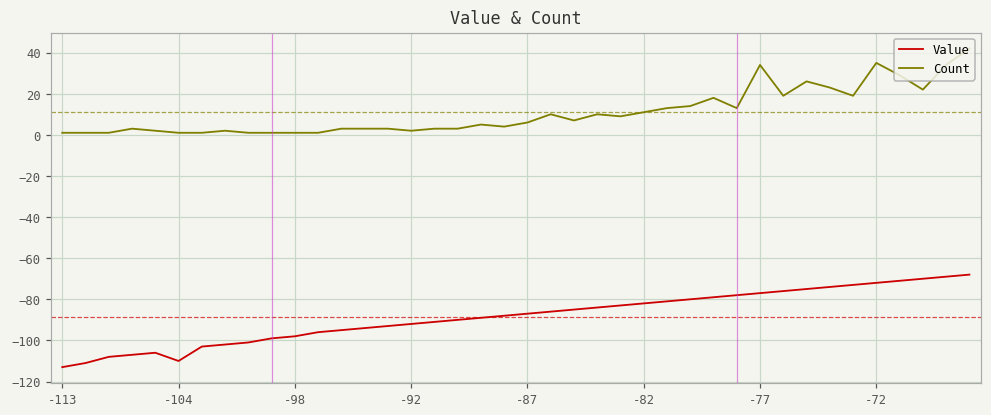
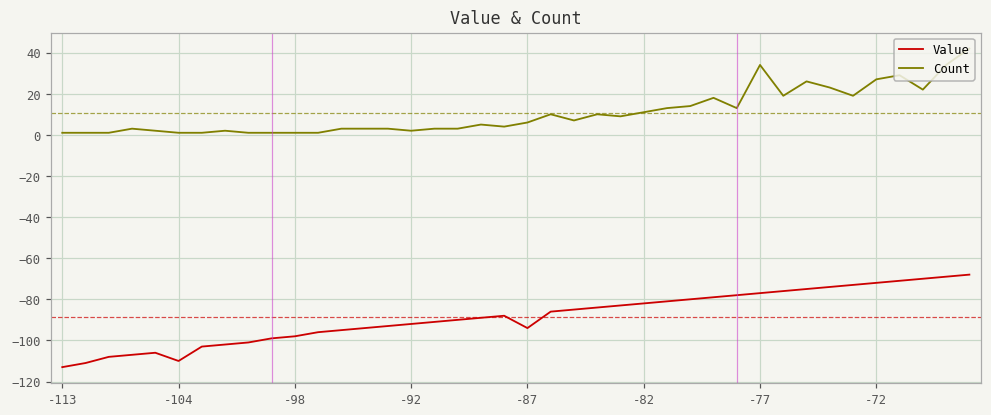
  {
    "Value": {
      "-113": -113,
      "-104": -110,
      "-98": -98,
      "-92": -92,
-     "-87": -87,
+     "-87": -94,
      "-82": -82,
      "-77": -77,
      "-72": -72
    },
    "Count": {
      "-113": 1,
      "-104": 1,
      "-98": 1,
      "-92": 2,
      "-87": 6,
      "-82": 11,
      "-77": 34,
-     "-72": 35
+     "-72": 27
    }
  }
